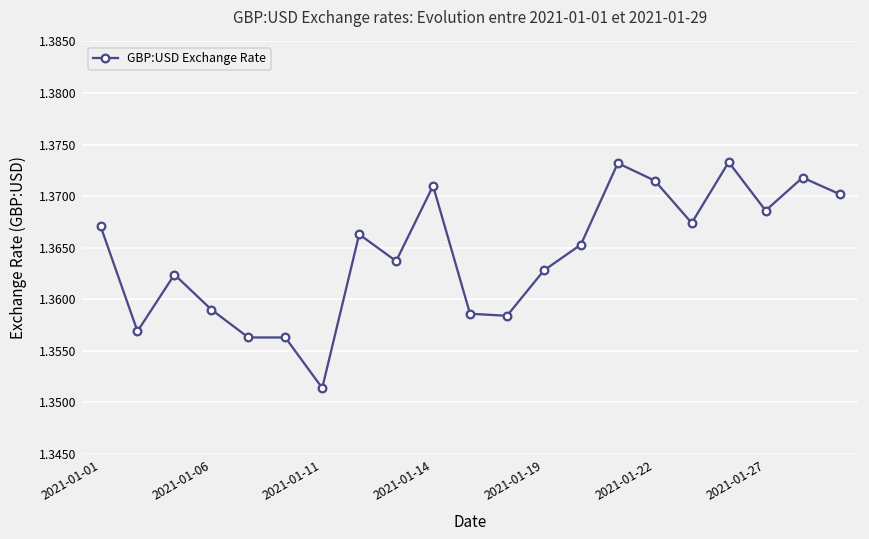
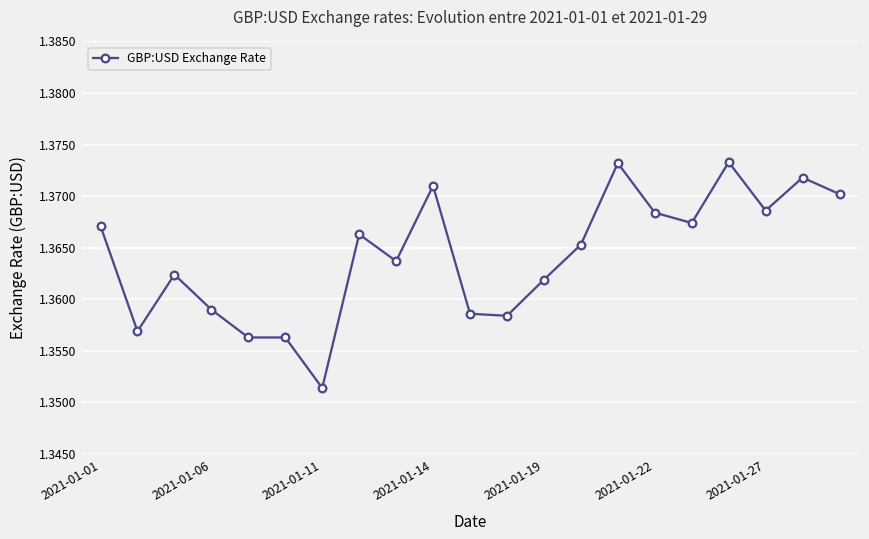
  {
    "2021-01-01": 1.367,
    "2021-01-06": 1.359,
    "2021-01-11": 1.351,
    "2021-01-14": 1.371,
-   "2021-01-19": 1.363,
-   "2021-01-22": 1.372,
+   "2021-01-19": 1.362,
+   "2021-01-22": 1.368,
    "2021-01-27": 1.369
  }
